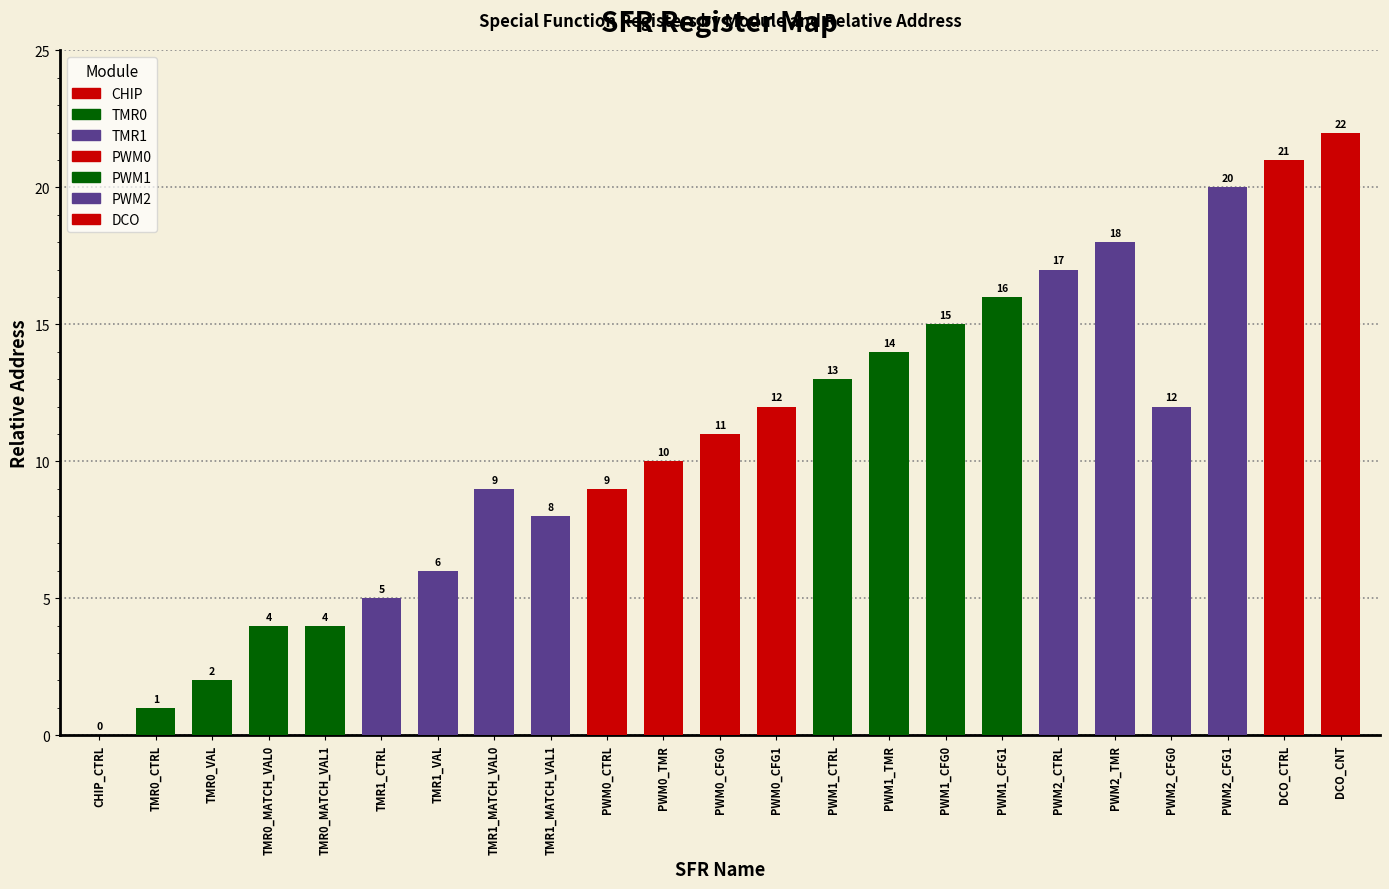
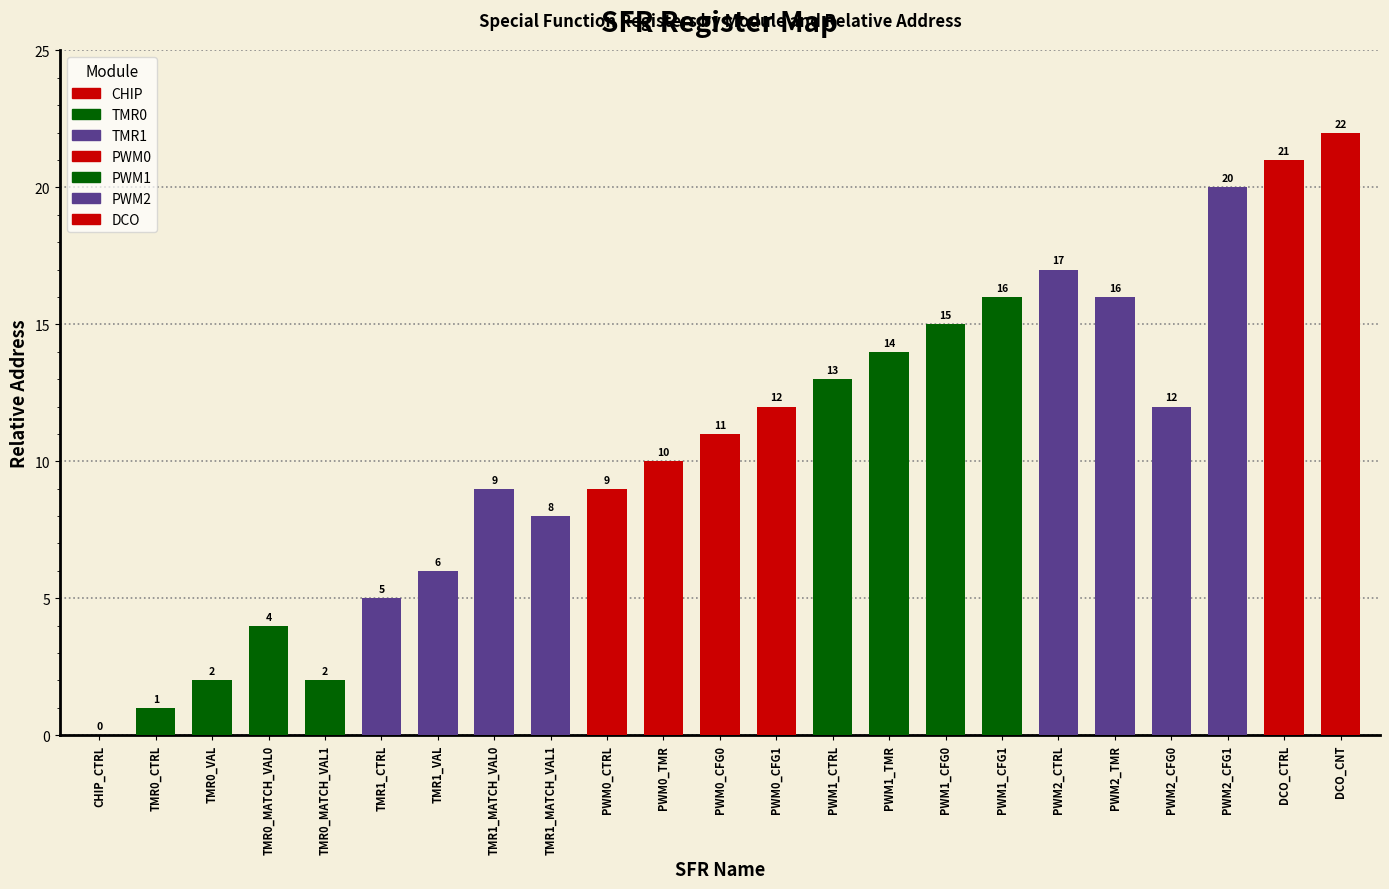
  {
    "CHIP_CTRL": 0,
    "TMR0_CTRL": 1,
    "TMR0_VAL": 2,
    "TMR0_MATCH_VAL0": 4,
-   "TMR0_MATCH_VAL1": 4,
+   "TMR0_MATCH_VAL1": 2,
    "TMR1_CTRL": 5,
    "TMR1_VAL": 6,
    "TMR1_MATCH_VAL0": 9,
    "TMR1_MATCH_VAL1": 8,
    "PWM0_CTRL": 9,
    "PWM0_TMR": 10,
    "PWM0_CFG0": 11,
    "PWM0_CFG1": 12,
    "PWM1_CTRL": 13,
    "PWM1_TMR": 14,
    "PWM1_CFG0": 15,
    "PWM1_CFG1": 16,
    "PWM2_CTRL": 17,
-   "PWM2_TMR": 18,
+   "PWM2_TMR": 16,
    "PWM2_CFG0": 12,
    "PWM2_CFG1": 20,
    "DCO_CTRL": 21,
    "DCO_CNT": 22
  }
